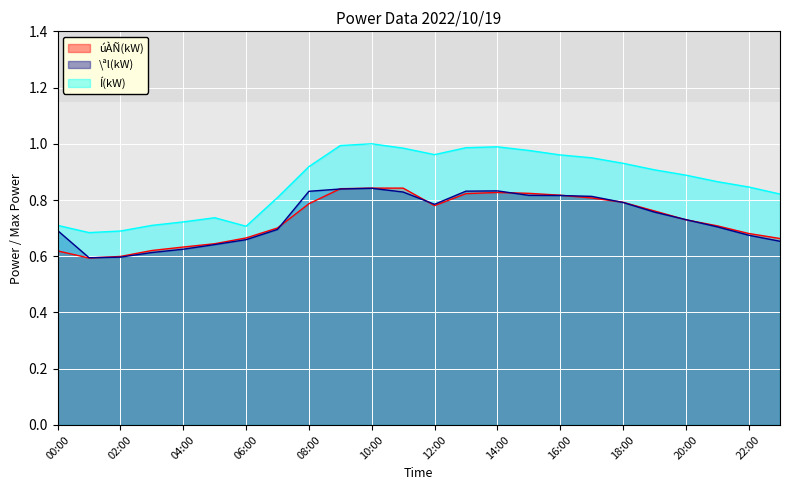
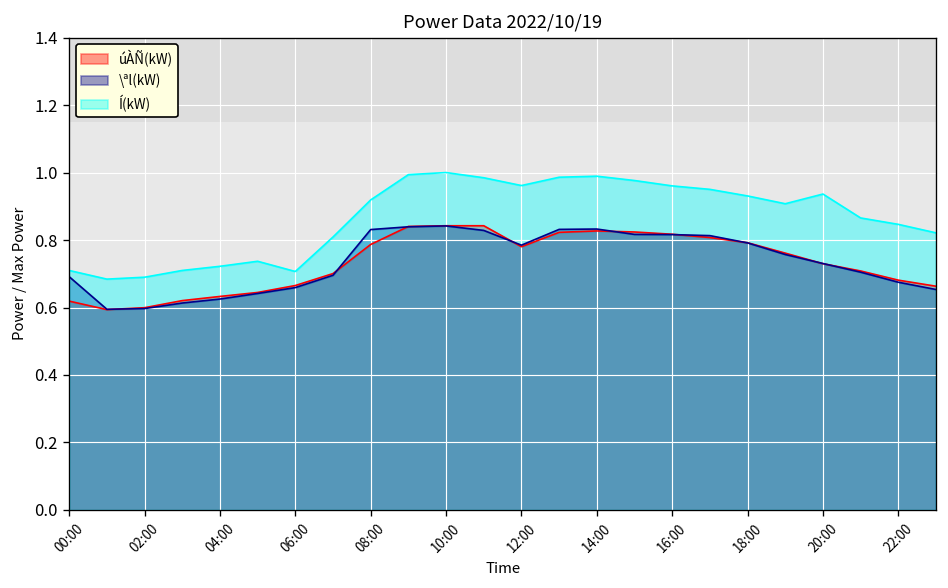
  {
    "úÀÑ(kW)": {
      "00:00": 0.62,
      "08:00": 0.79
    },
    "\\ªl(kW)": {
      "00:00": 0.69,
      "08:00": 0.83
    },
    "Í(kW)": {
      "00:00": 0.71,
      "02:00": 0.69,
      "04:00": 0.72,
      "06:00": 0.71,
      "08:00": 0.92,
      "10:00": 1.00,
      "12:00": 0.96,
      "14:00": 0.99,
      "16:00": 0.96,
      "18:00": 0.93,
-     "20:00": 0.89,
+     "20:00": 0.94,
      "22:00": 0.85
    }
  }
